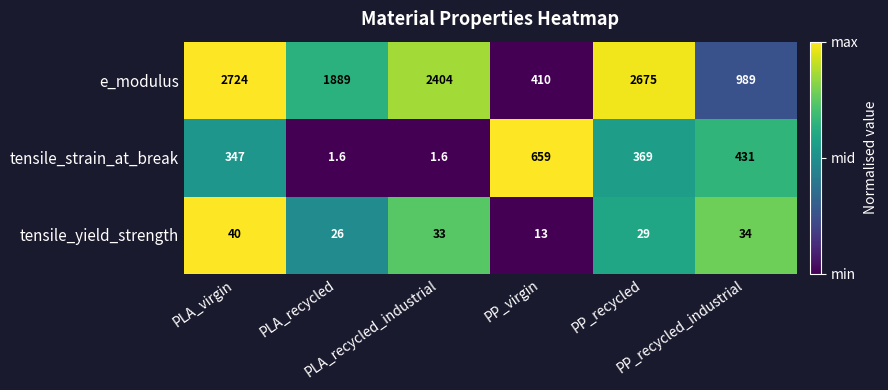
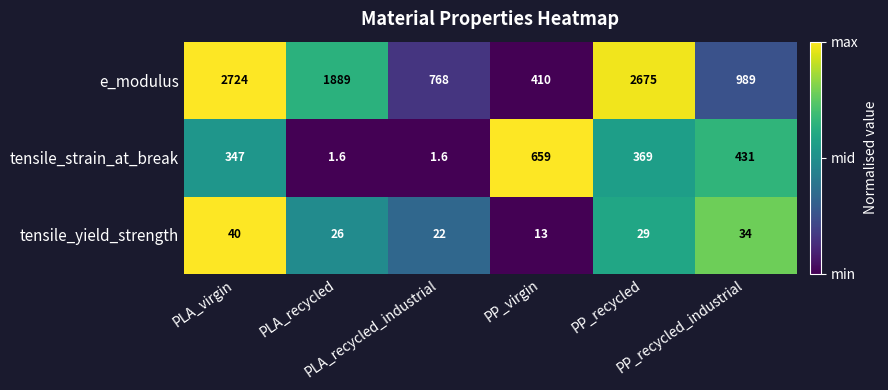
  {
    "e_modulus": {
      "PLA_virgin": 2724,
      "PLA_recycled": 1889,
-     "PLA_recycled_industrial": 2404,
+     "PLA_recycled_industrial": 768,
      "PP_virgin": 410,
      "PP_recycled": 2675,
      "PP_recycled_industrial": 989
    },
    "tensile_strain_at_break": {
      "PLA_virgin": 347,
      "PLA_recycled": 1.6,
      "PLA_recycled_industrial": 1.6,
      "PP_virgin": 659,
      "PP_recycled": 369,
      "PP_recycled_industrial": 431
    },
    "tensile_yield_strength": {
      "PLA_virgin": 40,
      "PLA_recycled": 26,
-     "PLA_recycled_industrial": 33,
+     "PLA_recycled_industrial": 22,
      "PP_virgin": 13,
      "PP_recycled": 29,
      "PP_recycled_industrial": 34
    }
  }
